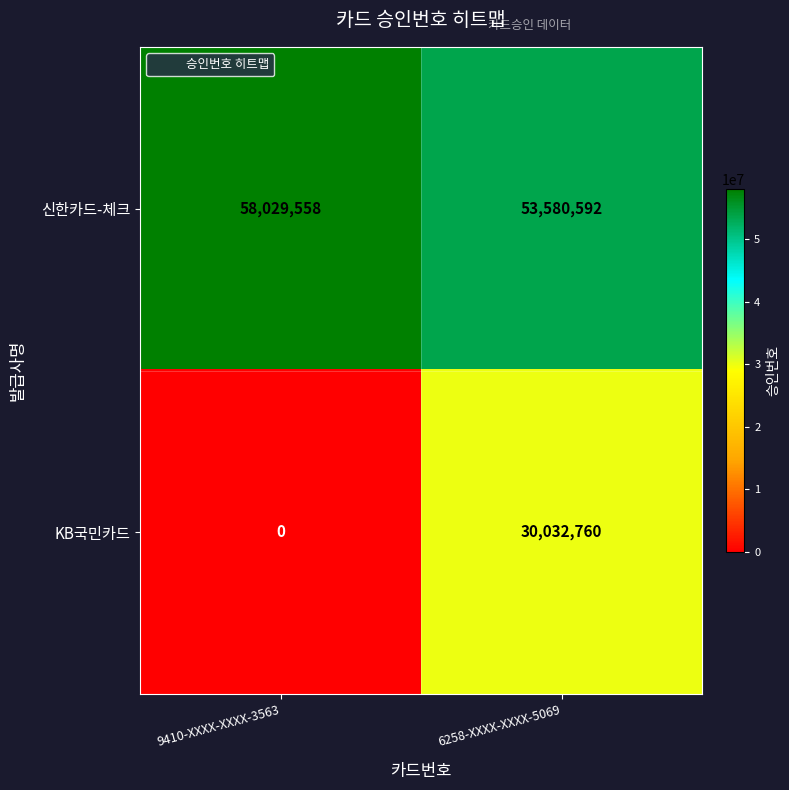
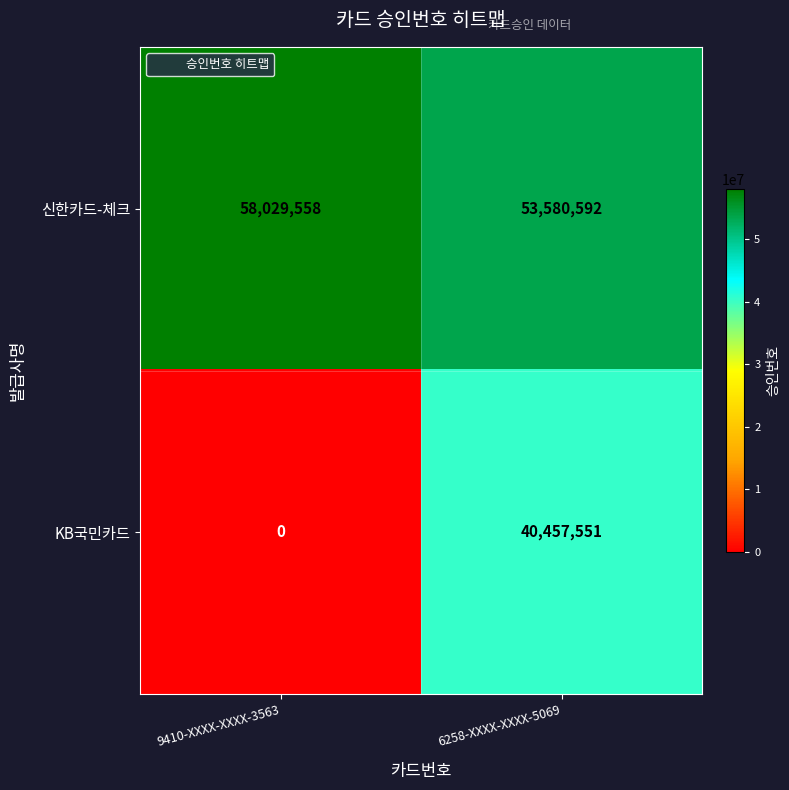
  {
    "신한카드-체크": {
      "9410-XXXX-XXXX-3563": "58,029,558",
      "6258-XXXX-XXXX-5069": "53,580,592"
    },
    "KB국민카드": {
      "9410-XXXX-XXXX-3563": "0",
-     "6258-XXXX-XXXX-5069": "30,032,760"
+     "6258-XXXX-XXXX-5069": "40,457,551"
    }
  }
